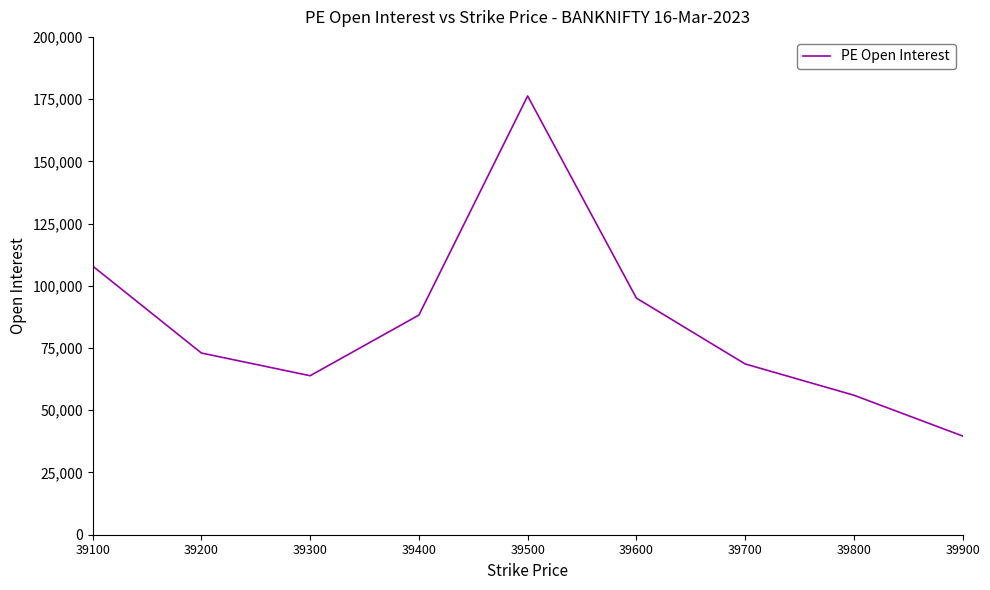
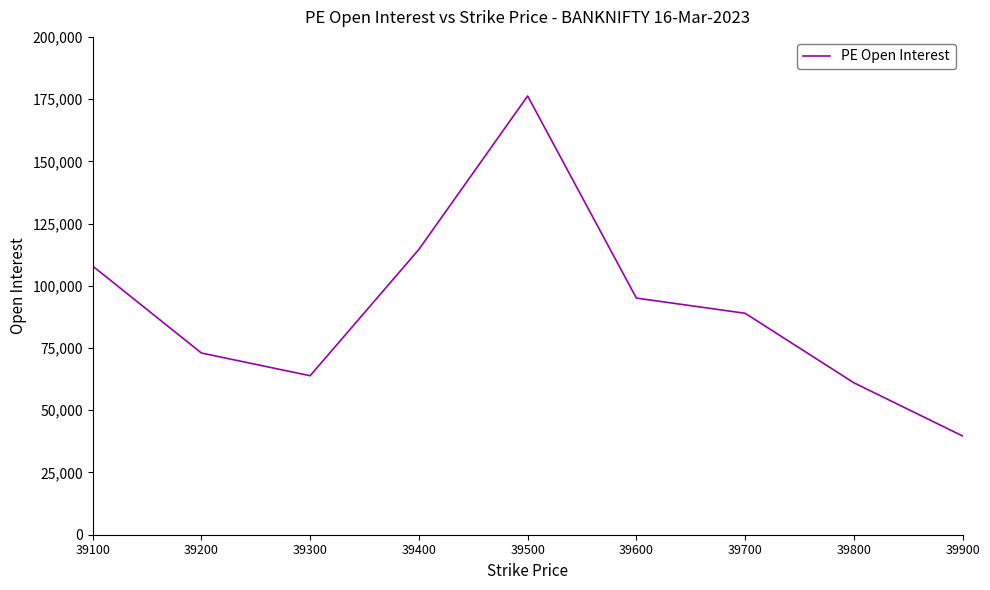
  {
    "39100": "108,000",
    "39200": "73,000",
    "39300": "64,000",
-   "39400": "88,000",
+   "39400": "115,000",
    "39500": "176,000",
    "39600": "95,000",
-   "39700": "69,000",
-   "39800": "56,000",
+   "39700": "89,000",
+   "39800": "61,000",
    "39900": "40,000"
  }
